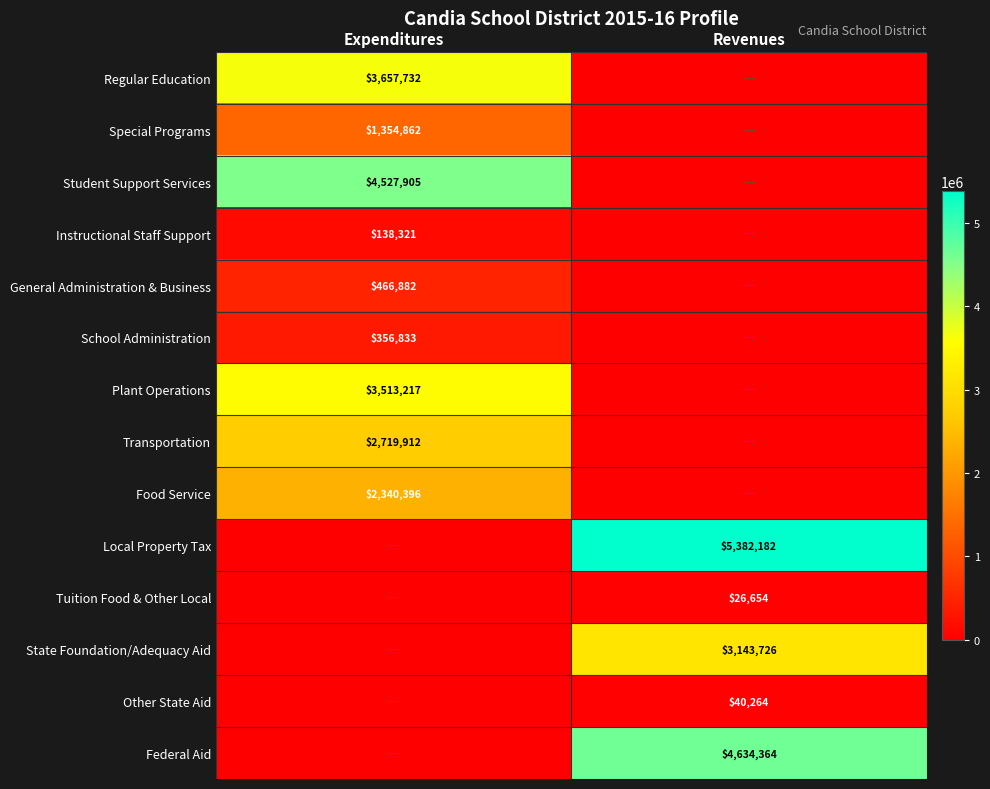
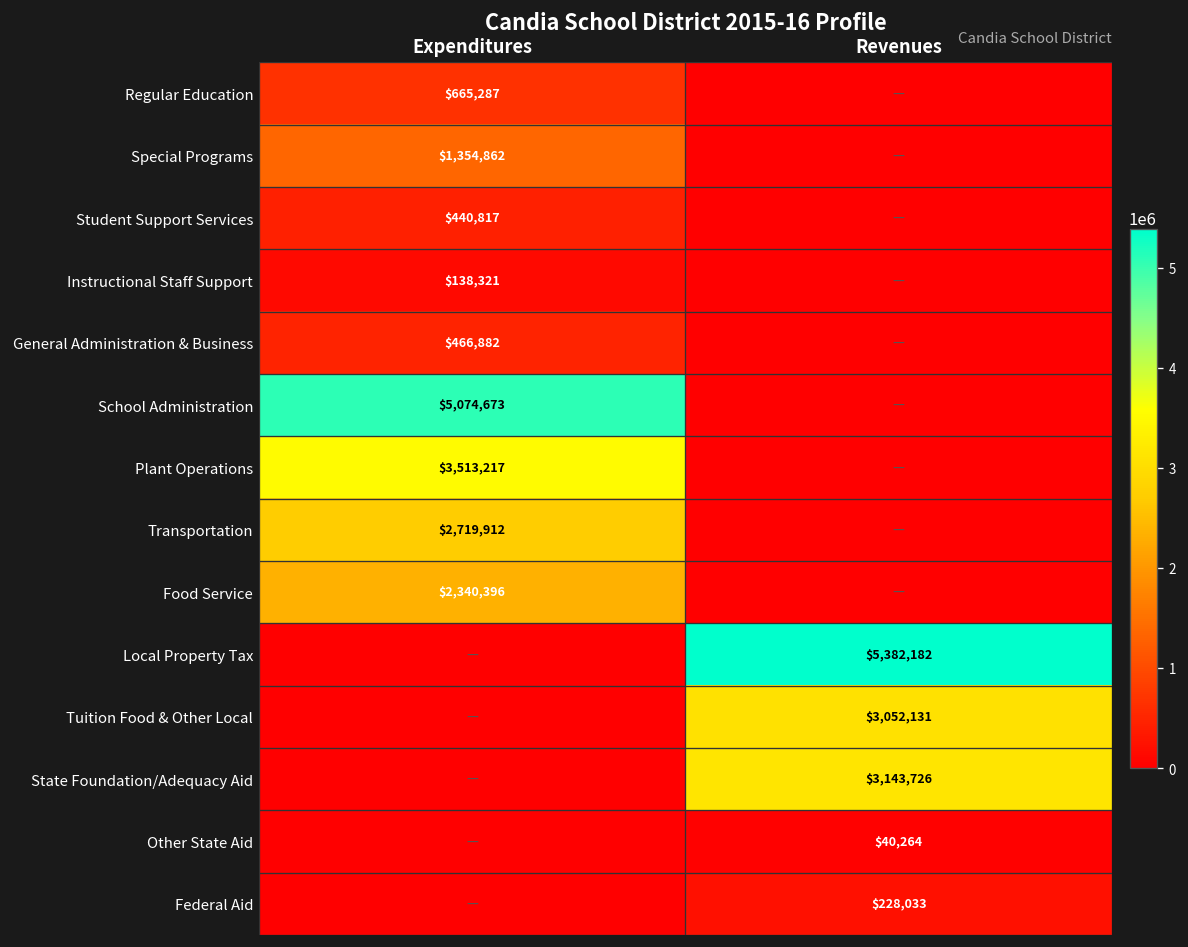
  {
    "Regular Education": {
-     "Expenditures": "$3,657,732"
+     "Expenditures": "$665,287"
    },
    "Special Programs": {
      "Expenditures": "$1,354,862"
    },
    "Student Support Services": {
-     "Expenditures": "$4,527,905"
+     "Expenditures": "$440,817"
    },
    "Instructional Staff Support": {
      "Expenditures": "$138,321"
    },
    "General Administration & Business": {
      "Expenditures": "$466,882"
    },
    "School Administration": {
-     "Expenditures": "$356,833"
+     "Expenditures": "$5,074,673"
    },
    "Plant Operations": {
      "Expenditures": "$3,513,217"
    },
    "Transportation": {
      "Expenditures": "$2,719,912"
    },
    "Food Service": {
      "Expenditures": "$2,340,396"
    },
    "Local Property Tax": {
      "Revenues": "$5,382,182"
    },
    "Tuition Food & Other Local": {
-     "Revenues": "$26,654"
+     "Revenues": "$3,052,131"
    },
    "State Foundation/Adequacy Aid": {
      "Revenues": "$3,143,726"
    },
    "Other State Aid": {
      "Revenues": "$40,264"
    },
    "Federal Aid": {
-     "Revenues": "$4,634,364"
+     "Revenues": "$228,033"
    }
  }
